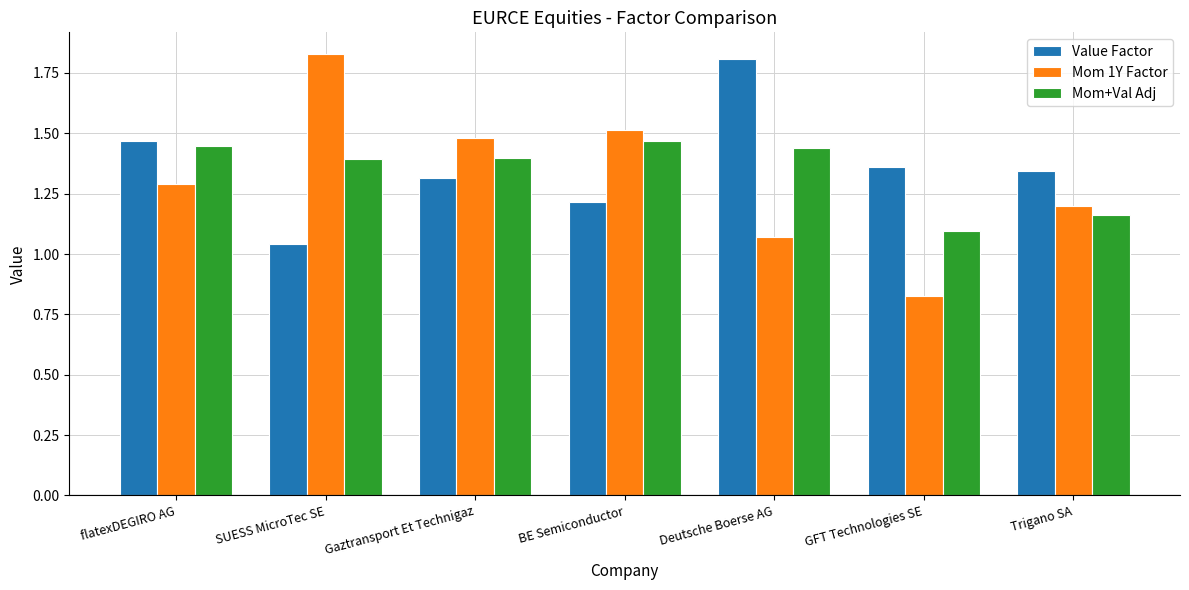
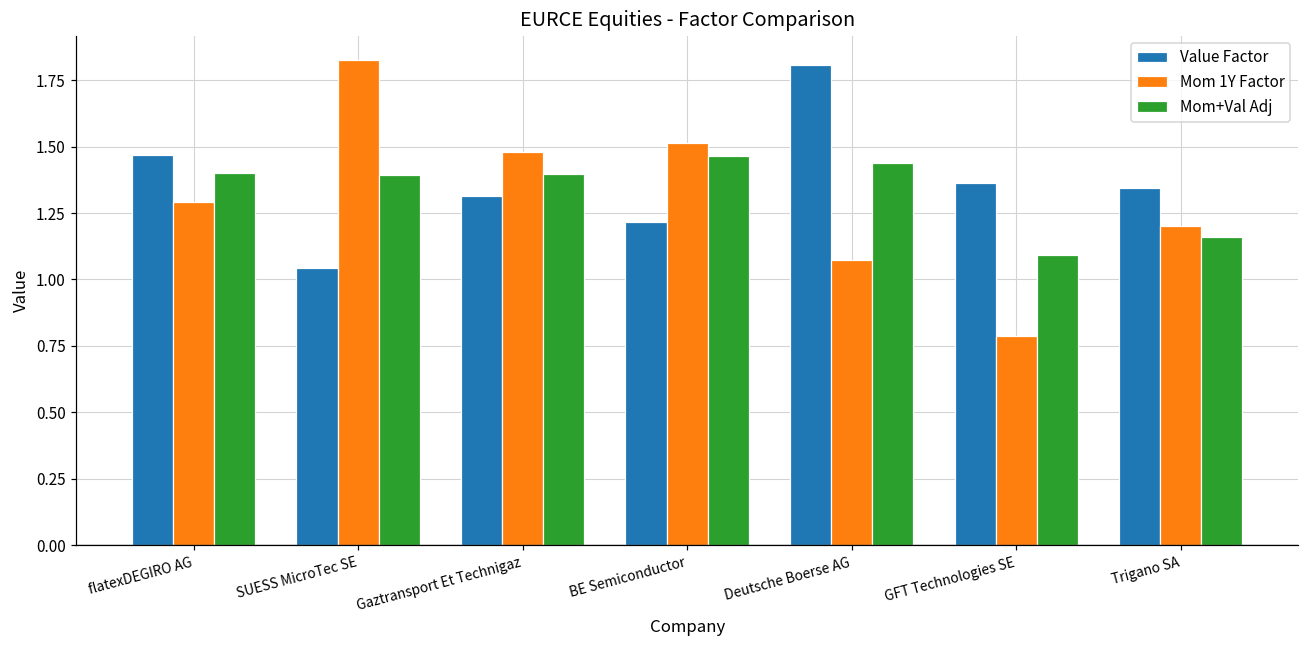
  {
    "Value Factor": {
      "flatexDEGIRO AG": 1.47,
      "SUESS MicroTec SE": 1.04,
      "Gaztransport Et Technigaz": 1.32,
      "BE Semiconductor": 1.22,
      "Deutsche Boerse AG": 1.81,
      "GFT Technologies SE": 1.36,
      "Trigano SA": 1.34
    },
    "Mom 1Y Factor": {
      "flatexDEGIRO AG": 1.29,
      "SUESS MicroTec SE": 1.83,
      "Gaztransport Et Technigaz": 1.48,
      "BE Semiconductor": 1.51,
      "Deutsche Boerse AG": 1.07,
-     "GFT Technologies SE": 0.83,
+     "GFT Technologies SE": 0.79,
      "Trigano SA": 1.20
    },
    "Mom+Val Adj": {
-     "flatexDEGIRO AG": 1.45,
+     "flatexDEGIRO AG": 1.40,
      "SUESS MicroTec SE": 1.39,
      "Gaztransport Et Technigaz": 1.40,
      "BE Semiconductor": 1.47,
      "Deutsche Boerse AG": 1.44,
      "GFT Technologies SE": 1.09,
      "Trigano SA": 1.16
    }
  }
